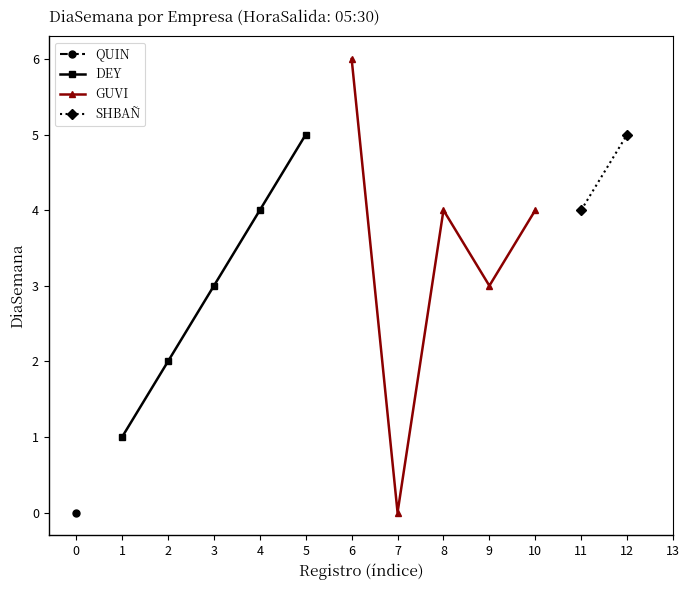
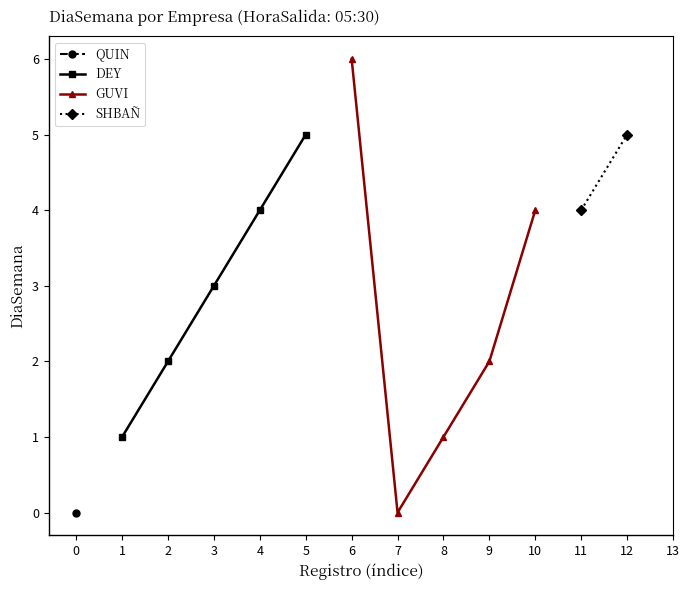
  {
    "GUVI": {
      "6": 6,
      "7": 0,
-     "8": 4,
-     "9": 3,
+     "8": 1,
+     "9": 2,
      "10": 4
    }
  }
